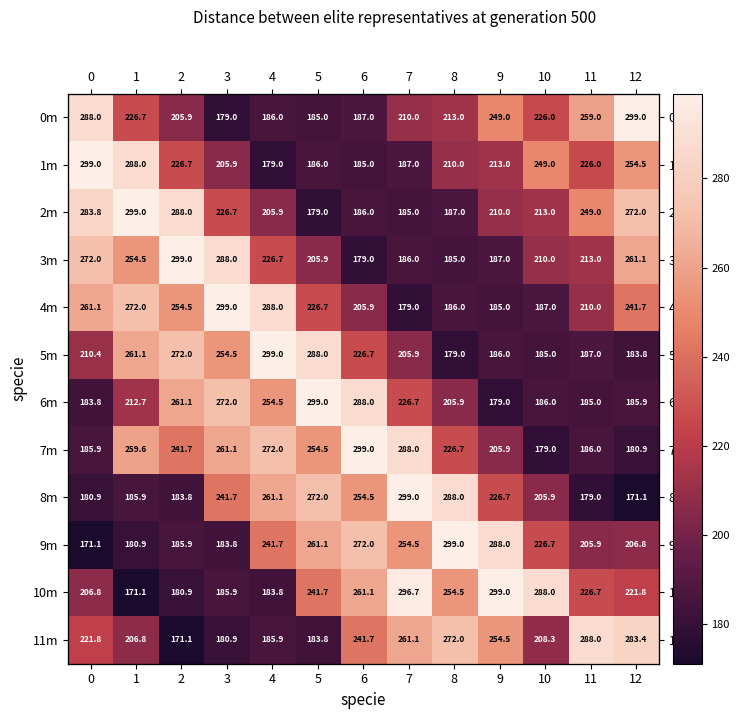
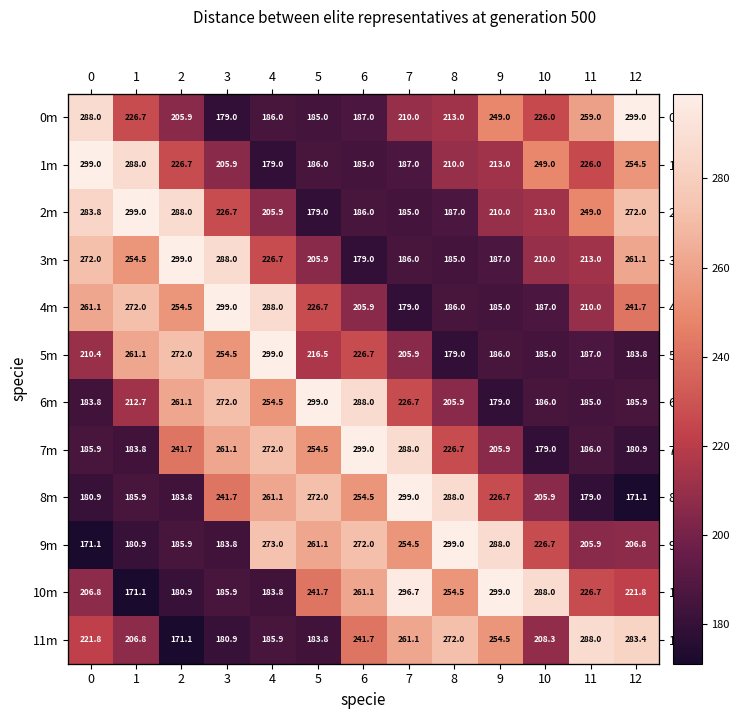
  {
    "0m": {
      "0": 288.0,
      "1": 226.7,
      "2": 205.9,
      "3": 179.0,
      "4": 186.0,
      "5": 185.0,
      "6": 187.0,
      "7": 210.0,
      "8": 213.0,
      "9": 249.0,
      "10": 226.0,
      "11": 259.0,
      "12": 299.0
    },
    "1m": {
      "0": 299.0,
      "1": 288.0,
      "2": 226.7,
      "3": 205.9,
      "4": 179.0,
      "5": 186.0,
      "6": 185.0,
      "7": 187.0,
      "8": 210.0,
      "9": 213.0,
      "10": 249.0,
      "11": 226.0,
      "12": 254.5
    },
    "2m": {
      "0": 283.8,
      "1": 299.0,
      "2": 288.0,
      "3": 226.7,
      "4": 205.9,
      "5": 179.0,
      "6": 186.0,
      "7": 185.0,
      "8": 187.0,
      "9": 210.0,
      "10": 213.0,
      "11": 249.0,
      "12": 272.0
    },
    "3m": {
      "0": 272.0,
      "1": 254.5,
      "2": 299.0,
      "3": 288.0,
      "4": 226.7,
      "5": 205.9,
      "6": 179.0,
      "7": 186.0,
      "8": 185.0,
      "9": 187.0,
      "10": 210.0,
      "11": 213.0,
      "12": 261.1
    },
    "4m": {
      "0": 261.1,
      "1": 272.0,
      "2": 254.5,
      "3": 299.0,
      "4": 288.0,
      "5": 226.7,
      "6": 205.9,
      "7": 179.0,
      "8": 186.0,
      "9": 185.0,
      "10": 187.0,
      "11": 210.0,
      "12": 241.7
    },
    "5m": {
      "0": 210.4,
      "1": 261.1,
      "2": 272.0,
      "3": 254.5,
      "4": 299.0,
-     "5": 288.0,
+     "5": 216.5,
      "6": 226.7,
      "7": 205.9,
      "8": 179.0,
      "9": 186.0,
      "10": 185.0,
      "11": 187.0,
      "12": 183.8
    },
    "6m": {
      "0": 183.8,
      "1": 212.7,
      "2": 261.1,
      "3": 272.0,
      "4": 254.5,
      "5": 299.0,
      "6": 288.0,
      "7": 226.7,
      "8": 205.9,
      "9": 179.0,
      "10": 186.0,
      "11": 185.0,
      "12": 185.9
    },
    "7m": {
      "0": 185.9,
-     "1": 259.6,
+     "1": 183.8,
      "2": 241.7,
      "3": 261.1,
      "4": 272.0,
      "5": 254.5,
      "6": 299.0,
      "7": 288.0,
      "8": 226.7,
      "9": 205.9,
      "10": 179.0,
      "11": 186.0,
      "12": 180.9
    },
    "8m": {
      "0": 180.9,
      "1": 185.9,
      "2": 183.8,
      "3": 241.7,
      "4": 261.1,
      "5": 272.0,
      "6": 254.5,
      "7": 299.0,
      "8": 288.0,
      "9": 226.7,
      "10": 205.9,
      "11": 179.0,
      "12": 171.1
    },
    "9m": {
      "0": 171.1,
      "1": 180.9,
      "2": 185.9,
      "3": 183.8,
-     "4": 241.7,
+     "4": 273.0,
      "5": 261.1,
      "6": 272.0,
      "7": 254.5,
      "8": 299.0,
      "9": 288.0,
      "10": 226.7,
      "11": 205.9,
      "12": 206.8
    },
    "10m": {
      "0": 206.8,
      "1": 171.1,
      "2": 180.9,
      "3": 185.9,
      "4": 183.8,
      "5": 241.7,
      "6": 261.1,
      "7": 296.7,
      "8": 254.5,
      "9": 299.0,
      "10": 288.0,
      "11": 226.7,
      "12": 221.8
    },
    "11m": {
      "0": 221.8,
      "1": 206.8,
      "2": 171.1,
      "3": 180.9,
      "4": 185.9,
      "5": 183.8,
      "6": 241.7,
      "7": 261.1,
      "8": 272.0,
      "9": 254.5,
      "10": 208.3,
      "11": 288.0,
      "12": 283.4
    }
  }
